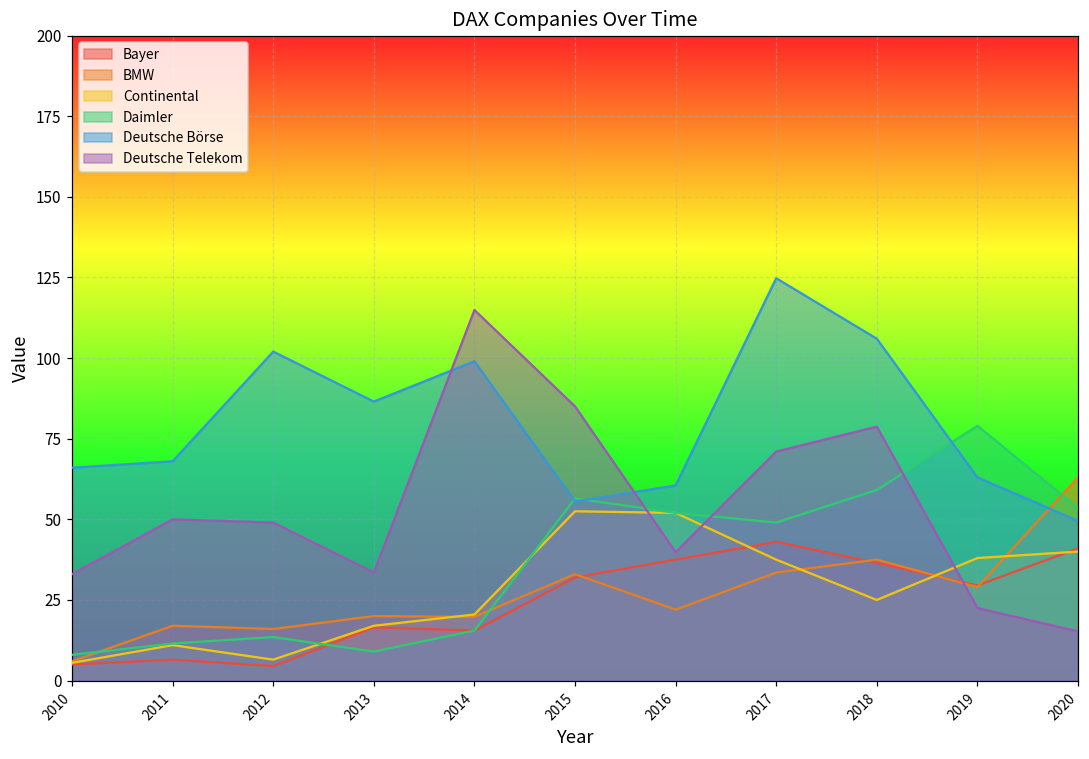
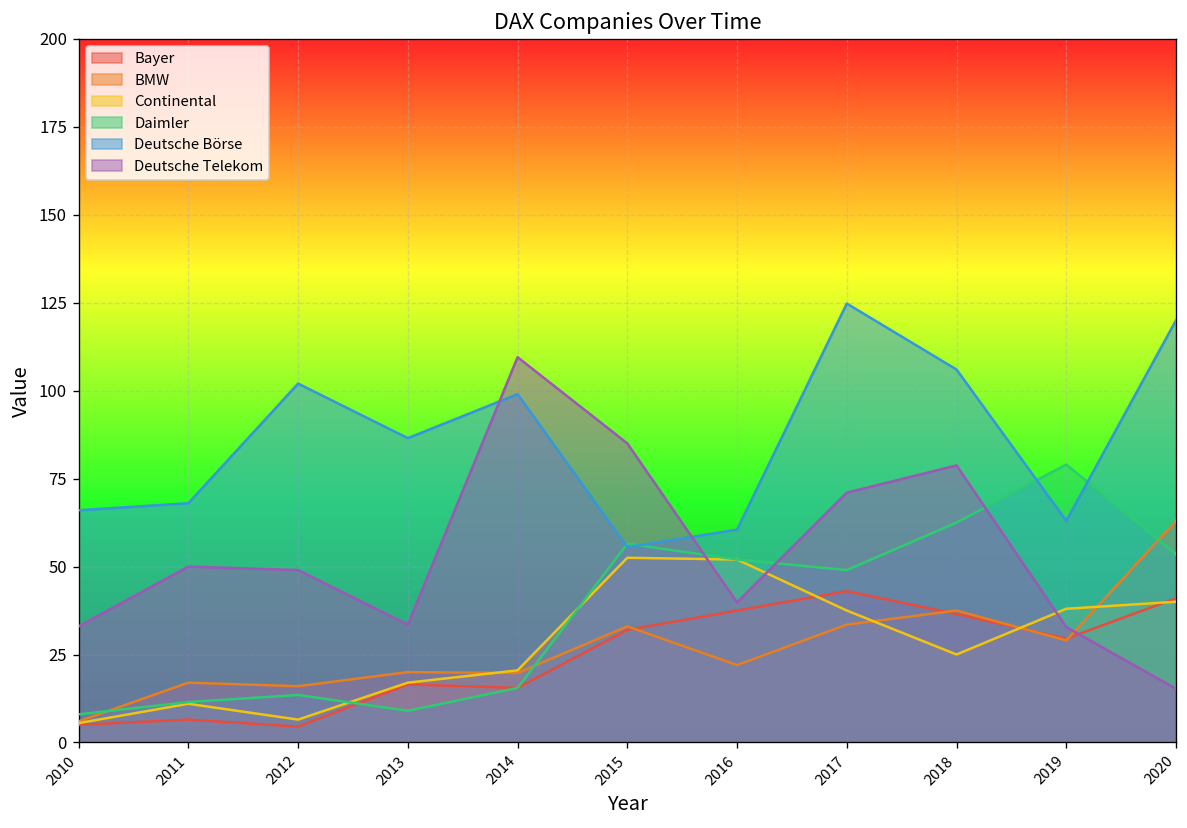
  {
    "Daimler": {
      "2010": 8,
      "2012": 14,
      "2013": 9,
      "2015": 57,
      "2017": 49,
-     "2018": 59,
+     "2018": 63,
      "2019": 79,
      "2020": 54
    },
    "Deutsche Börse": {
      "2010": 66,
      "2011": 68,
      "2012": 102,
      "2013": 87,
      "2014": 99,
      "2015": 56,
      "2016": 61,
      "2017": 125,
      "2018": 106,
      "2019": 63,
-     "2020": 50
+     "2020": 120
    },
    "Deutsche Telekom": {
      "2010": 33,
      "2011": 50,
      "2012": 49,
      "2013": 34,
-     "2014": 115,
+     "2014": 110,
      "2015": 85,
      "2016": 40,
      "2017": 71,
      "2018": 79,
-     "2019": 23,
+     "2019": 33,
      "2020": 15
    }
  }
